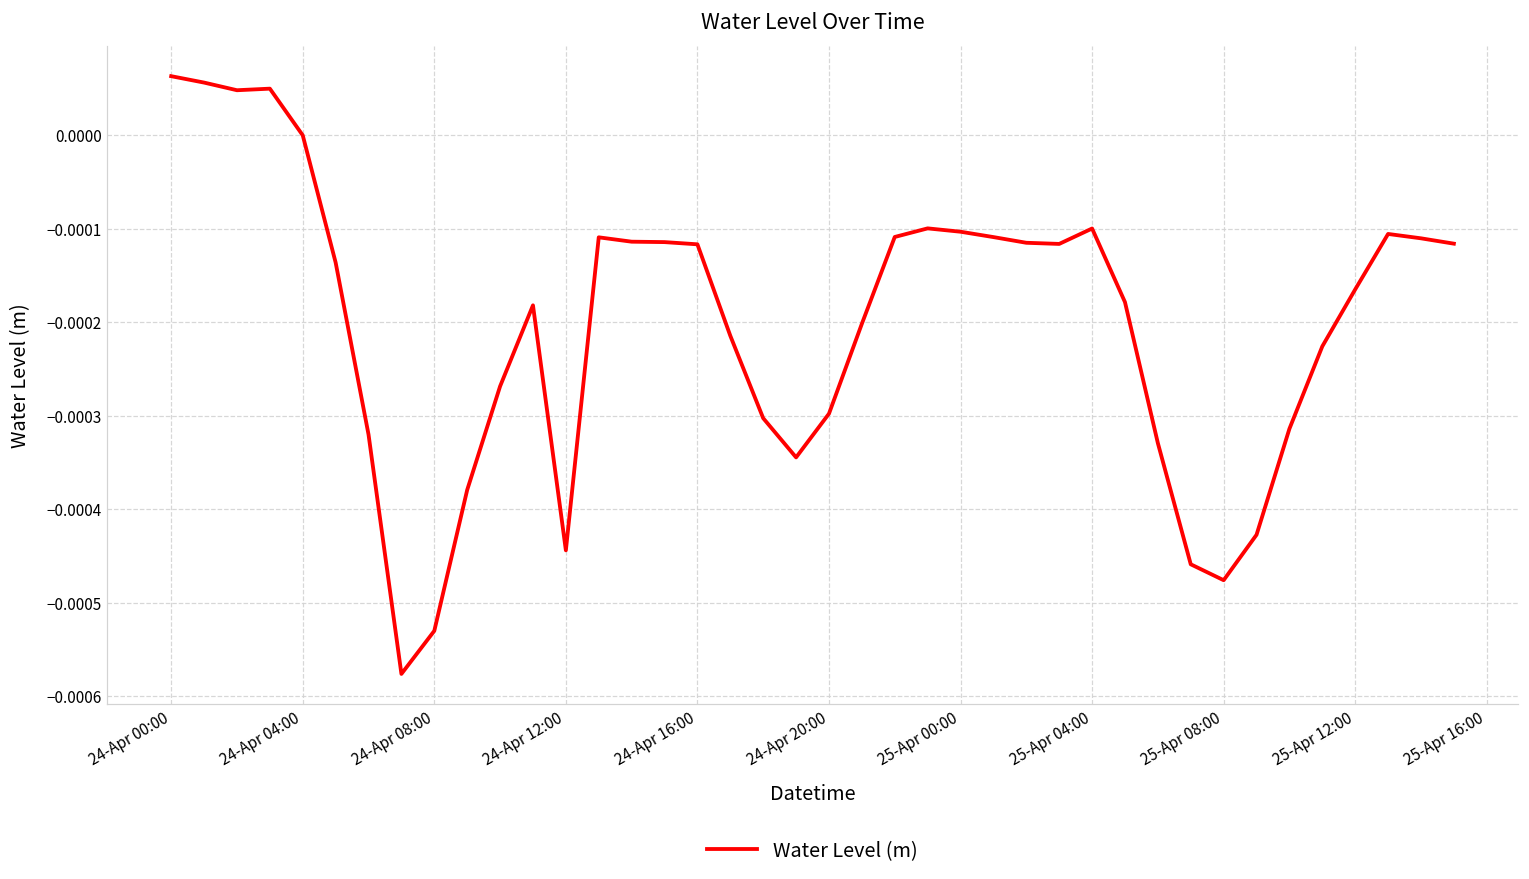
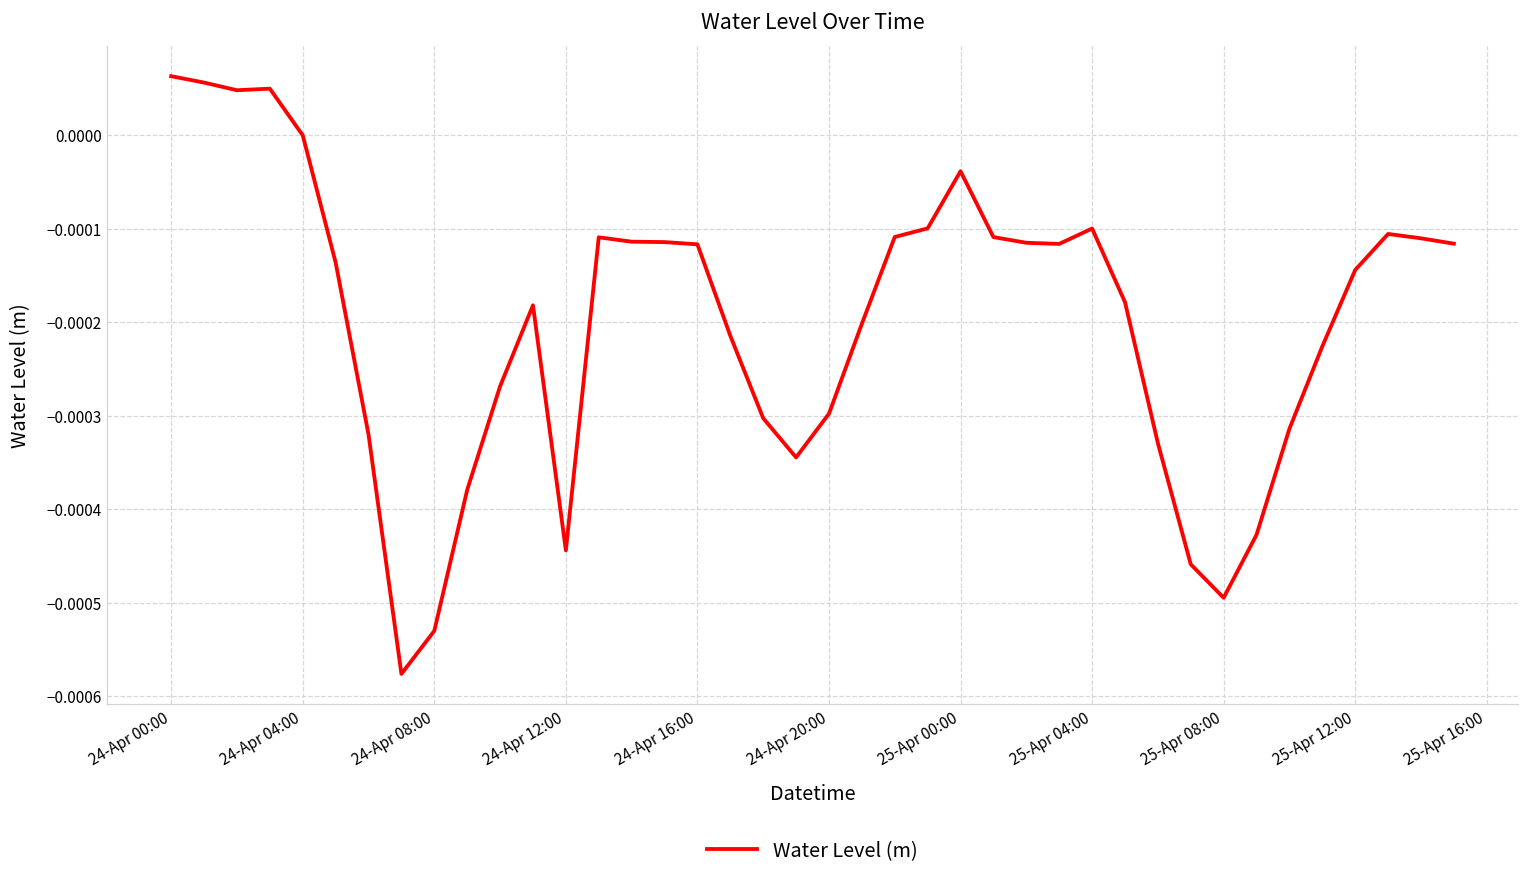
  {
    "24-Apr 00:00": 0.00006,
    "24-Apr 04:00": 0.00000,
    "24-Apr 08:00": -0.00053,
    "24-Apr 12:00": -0.00044,
    "24-Apr 16:00": -0.00012,
    "24-Apr 20:00": -0.00030,
-   "25-Apr 00:00": -0.00010,
+   "25-Apr 00:00": -0.00004,
    "25-Apr 04:00": -0.00010,
-   "25-Apr 08:00": -0.00048,
-   "25-Apr 12:00": -0.00016
+   "25-Apr 08:00": -0.00049,
+   "25-Apr 12:00": -0.00014
  }
